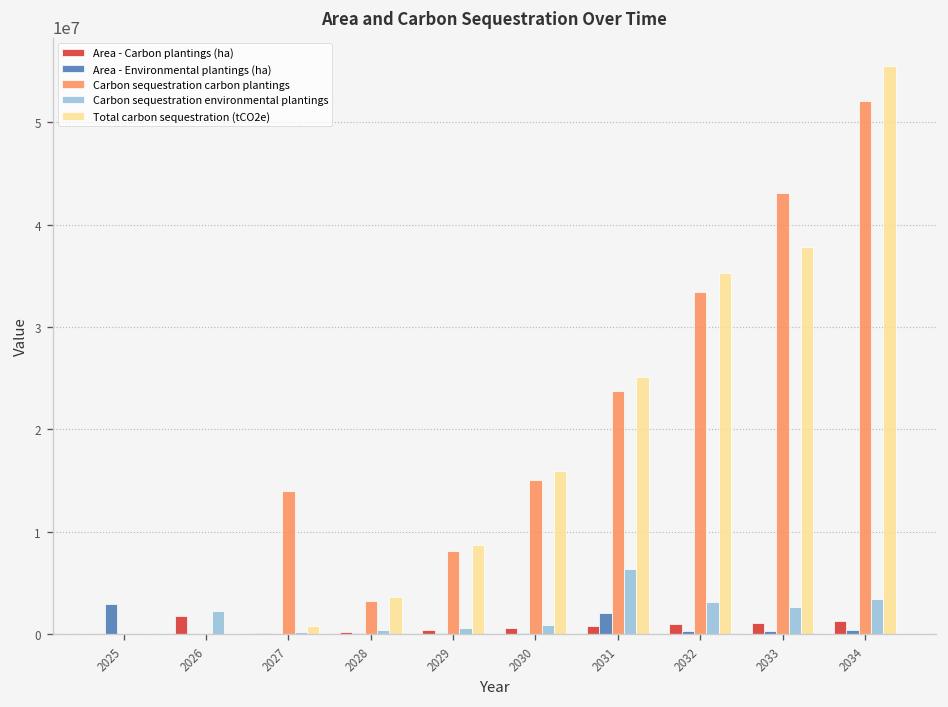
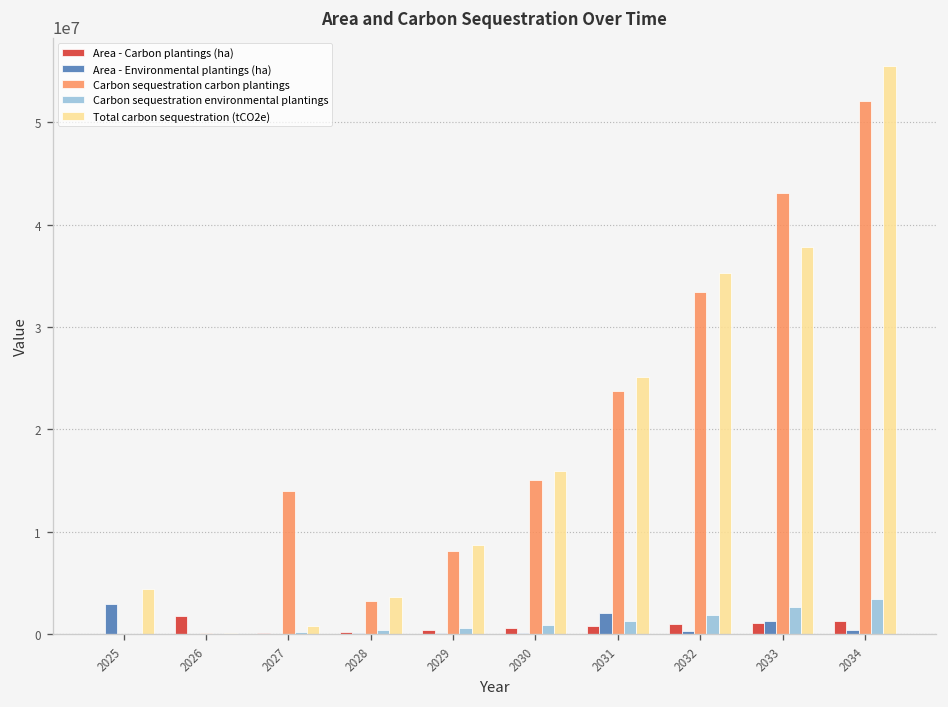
  {
    "Area - Carbon plantings (ha)": {
      "2025": 0,
      "2026": 2000000,
      "2029": 0,
      "2030": 1000000,
      "2031": 1000000,
      "2032": 1000000,
      "2033": 1000000,
      "2034": 1000000
    },
    "Area - Environmental plantings (ha)": {
      "2025": 3000000,
      "2031": 2000000,
-     "2033": 0,
+     "2033": 1000000,
      "2034": 0
    },
    "Carbon sequestration carbon plantings": {
      "2025": 0,
      "2027": 14000000,
      "2028": 3000000,
      "2029": 8000000,
      "2030": 15000000,
      "2031": 24000000,
      "2032": 33000000,
      "2033": 43000000,
      "2034": 52000000
    },
    "Carbon sequestration environmental plantings": {
-     "2026": 2000000,
+     "2026": 0,
      "2028": 0,
      "2029": 1000000,
      "2030": 1000000,
-     "2031": 6000000,
-     "2032": 3000000,
+     "2031": 1000000,
+     "2032": 2000000,
      "2033": 3000000,
      "2034": 3000000
    },
    "Total carbon sequestration (tCO2e)": {
-     "2025": 0,
+     "2025": 4000000,
      "2027": 1000000,
      "2028": 4000000,
      "2029": 9000000,
      "2030": 16000000,
      "2031": 25000000,
      "2032": 35000000,
      "2033": 38000000,
      "2034": 56000000
    }
  }
